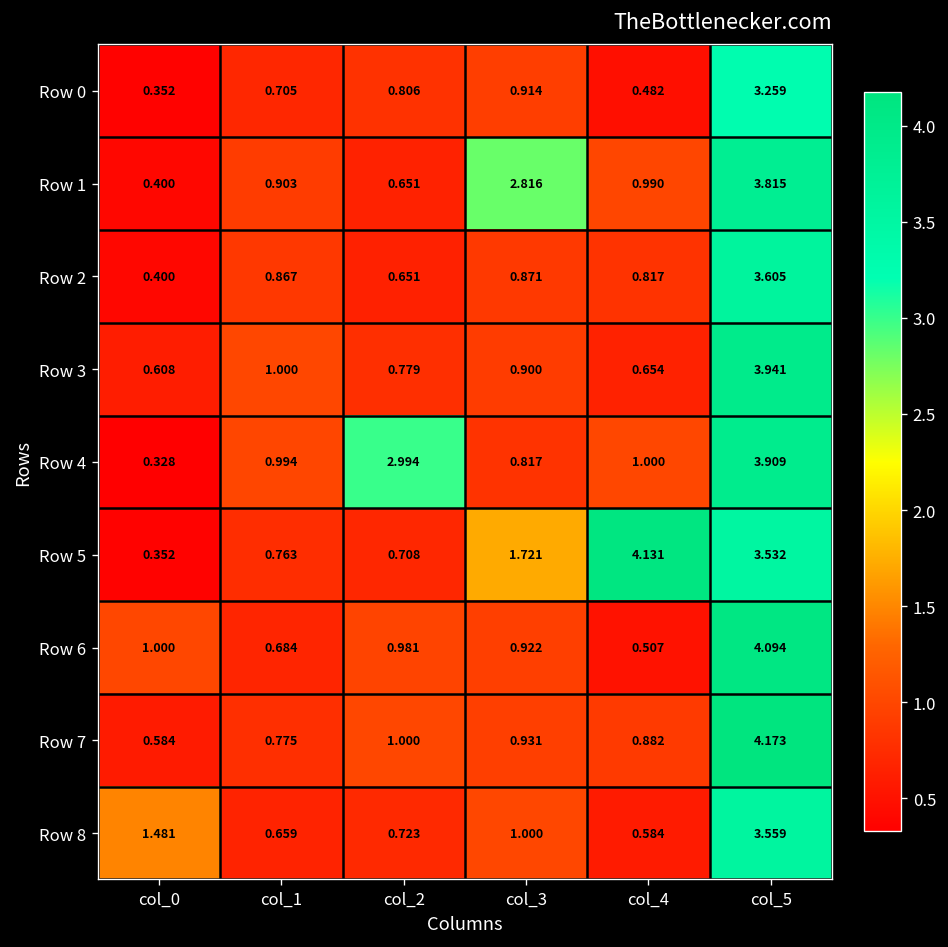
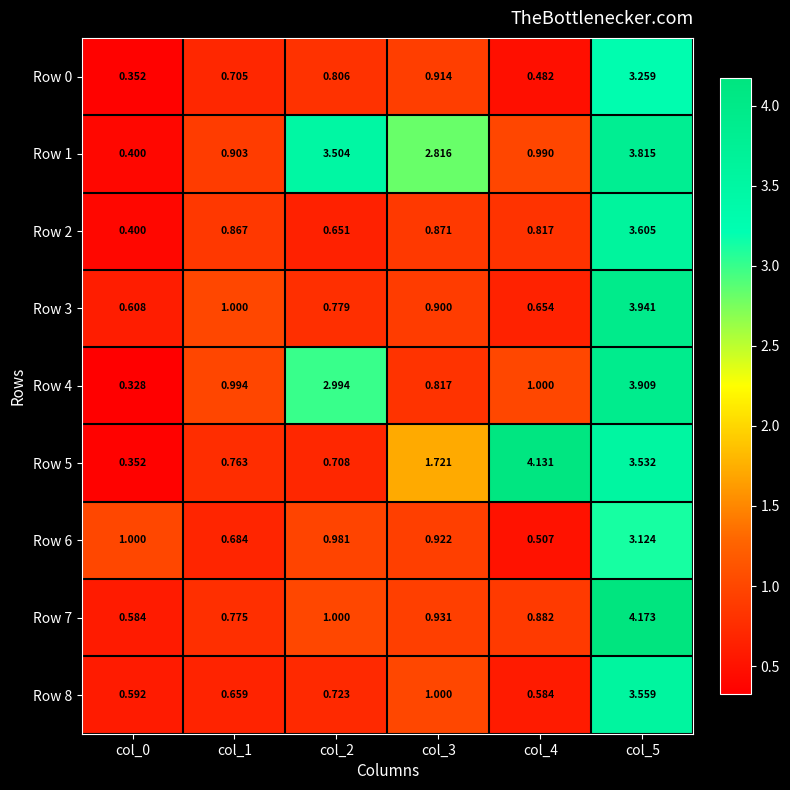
  {
    "Row 0": {
      "col_0": 0.352,
      "col_1": 0.705,
      "col_2": 0.806,
      "col_3": 0.914,
      "col_4": 0.482,
      "col_5": 3.259
    },
    "Row 1": {
      "col_0": 0.400,
      "col_1": 0.903,
-     "col_2": 0.651,
+     "col_2": 3.504,
      "col_3": 2.816,
      "col_4": 0.990,
      "col_5": 3.815
    },
    "Row 2": {
      "col_0": 0.400,
      "col_1": 0.867,
      "col_2": 0.651,
      "col_3": 0.871,
      "col_4": 0.817,
      "col_5": 3.605
    },
    "Row 3": {
      "col_0": 0.608,
      "col_1": 1.000,
      "col_2": 0.779,
      "col_3": 0.900,
      "col_4": 0.654,
      "col_5": 3.941
    },
    "Row 4": {
      "col_0": 0.328,
      "col_1": 0.994,
      "col_2": 2.994,
      "col_3": 0.817,
      "col_4": 1.000,
      "col_5": 3.909
    },
    "Row 5": {
      "col_0": 0.352,
      "col_1": 0.763,
      "col_2": 0.708,
      "col_3": 1.721,
      "col_4": 4.131,
      "col_5": 3.532
    },
    "Row 6": {
      "col_0": 1.000,
      "col_1": 0.684,
      "col_2": 0.981,
      "col_3": 0.922,
      "col_4": 0.507,
-     "col_5": 4.094
+     "col_5": 3.124
    },
    "Row 7": {
      "col_0": 0.584,
      "col_1": 0.775,
      "col_2": 1.000,
      "col_3": 0.931,
      "col_4": 0.882,
      "col_5": 4.173
    },
    "Row 8": {
-     "col_0": 1.481,
+     "col_0": 0.592,
      "col_1": 0.659,
      "col_2": 0.723,
      "col_3": 1.000,
      "col_4": 0.584,
      "col_5": 3.559
    }
  }
